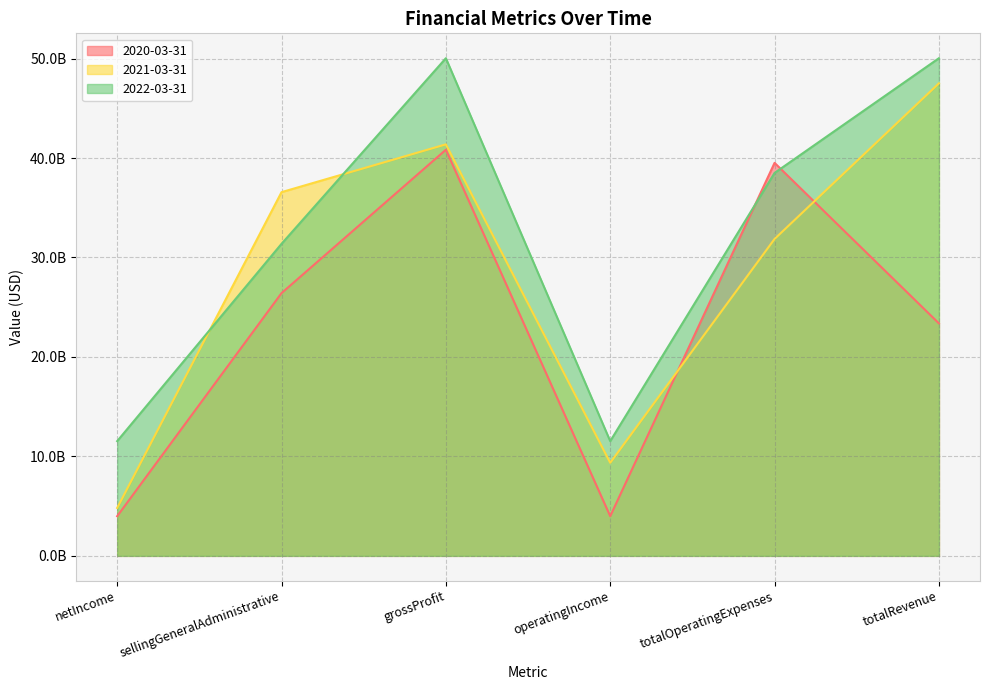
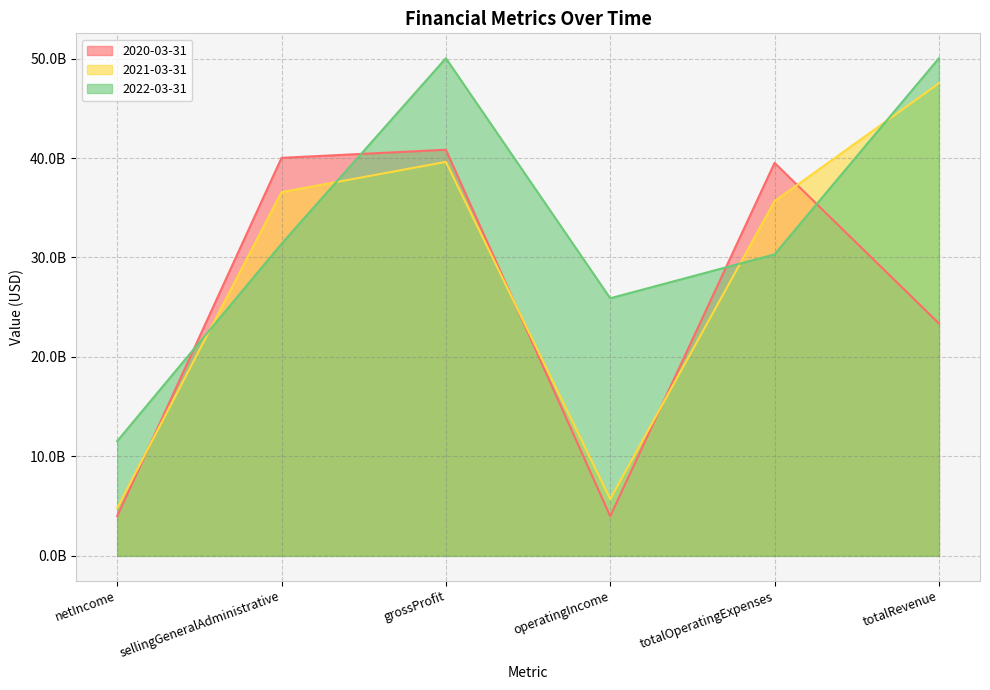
  {
    "2020-03-31": {
      "netIncome": 4000000000,
-     "sellingGeneralAdministrative": 26000000000,
+     "sellingGeneralAdministrative": 40000000000,
      "grossProfit": 41000000000,
      "operatingIncome": 4000000000,
      "totalOperatingExpenses": 40000000000,
      "totalRevenue": 23000000000
    },
    "2021-03-31": {
      "netIncome": 5000000000,
      "sellingGeneralAdministrative": 37000000000,
-     "grossProfit": 41000000000,
-     "operatingIncome": 9000000000,
-     "totalOperatingExpenses": 32000000000,
+     "grossProfit": 40000000000,
+     "operatingIncome": 6000000000,
+     "totalOperatingExpenses": 36000000000,
      "totalRevenue": 48000000000
    },
    "2022-03-31": {
      "netIncome": 12000000000,
      "sellingGeneralAdministrative": 31000000000,
      "grossProfit": 50000000000,
-     "operatingIncome": 12000000000,
-     "totalOperatingExpenses": 39000000000,
+     "operatingIncome": 26000000000,
+     "totalOperatingExpenses": 30000000000,
      "totalRevenue": 50000000000
    }
  }
